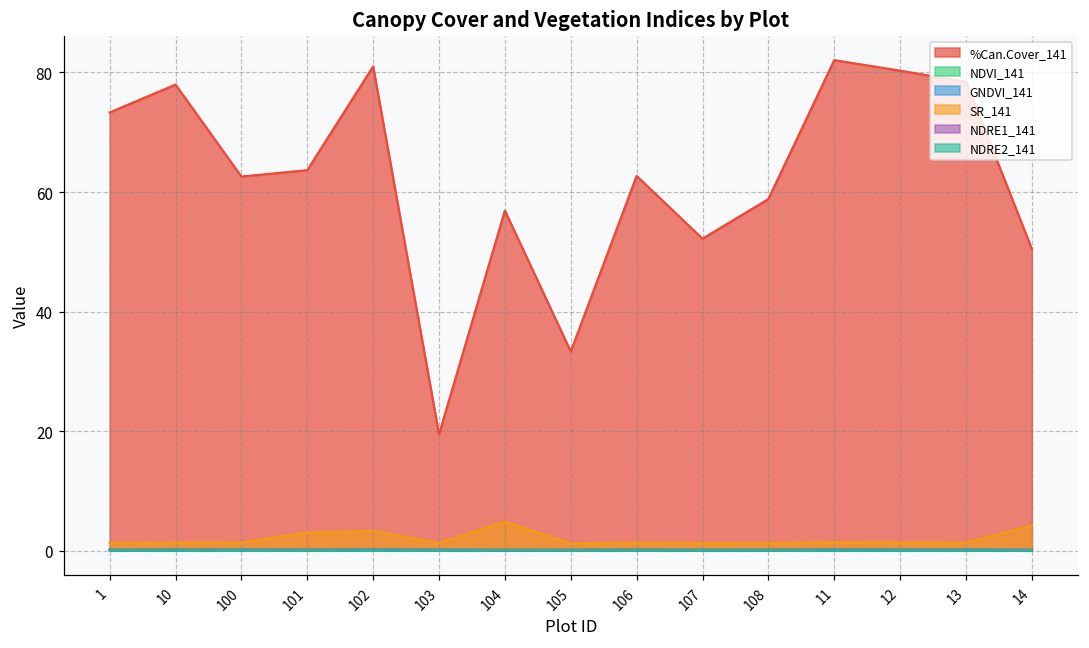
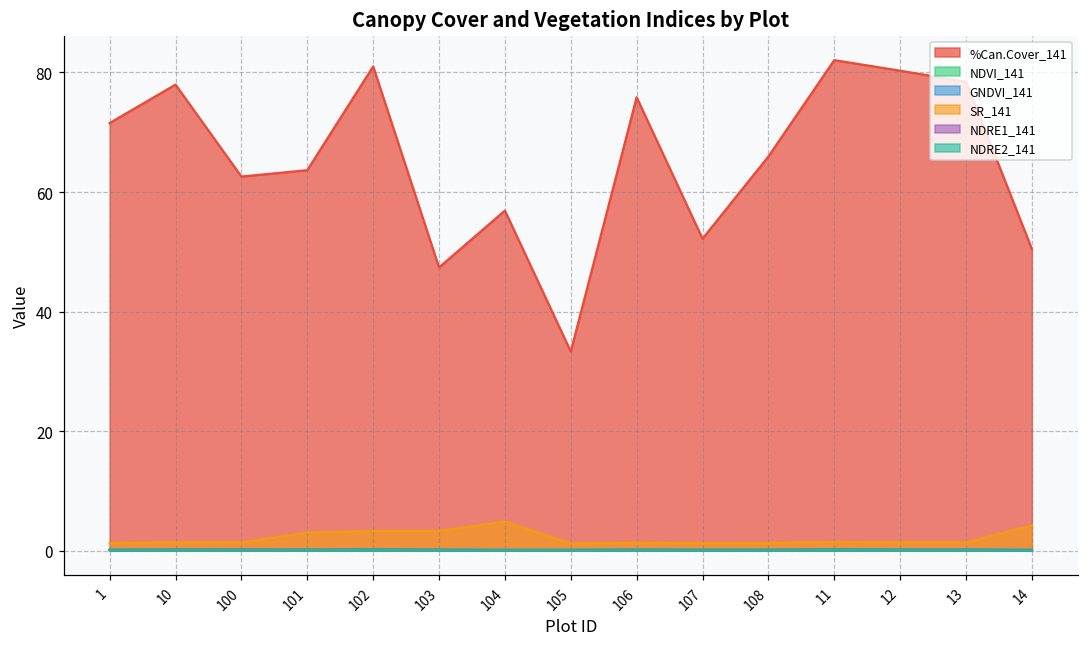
  {
    "%Can.Cover_141": {
-     "1": 73,
+     "1": 72,
      "10": 78,
      "100": 63,
      "101": 64,
      "102": 81,
-     "103": 19,
+     "103": 47,
      "104": 57,
      "105": 33,
-     "106": 63,
+     "106": 76,
      "107": 52,
-     "108": 59,
+     "108": 66,
      "11": 82,
      "12": 80,
      "14": 50
    },
    "SR_141": {
      "1": 1,
      "10": 1,
      "100": 1,
      "101": 3,
      "102": 3,
-     "103": 1,
+     "103": 3,
      "104": 5,
      "105": 1,
      "106": 1,
      "107": 1,
      "108": 1,
      "11": 1,
      "12": 1,
      "13": 1,
      "14": 4
    }
  }
